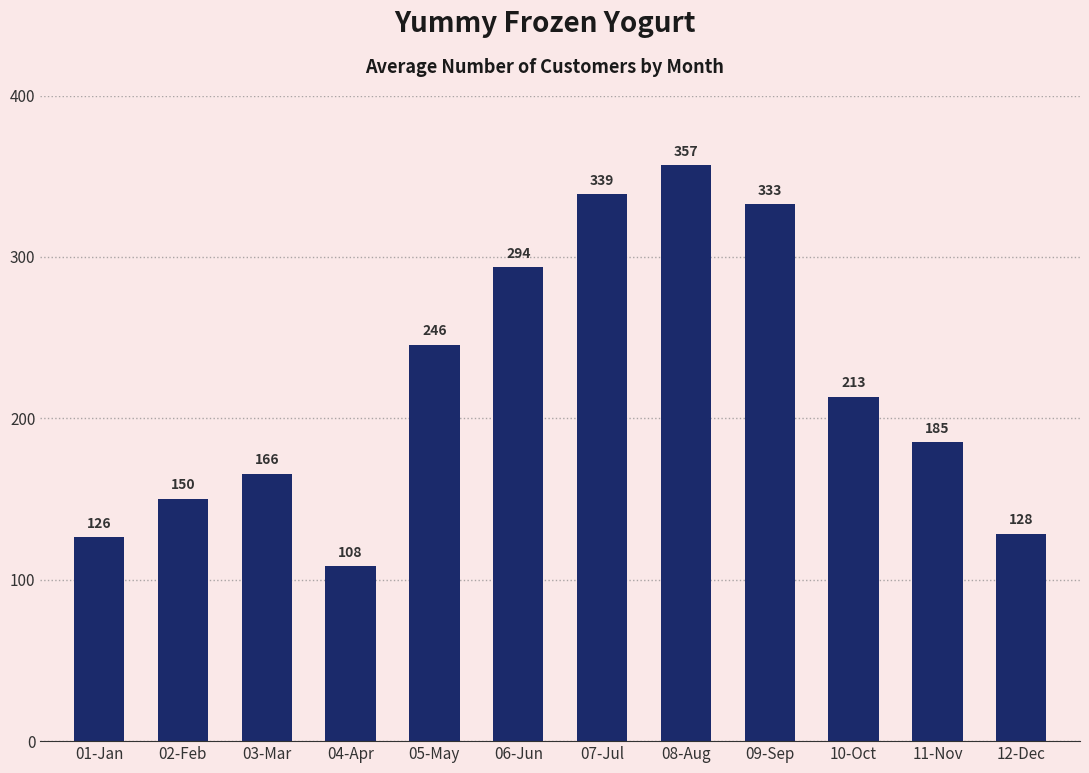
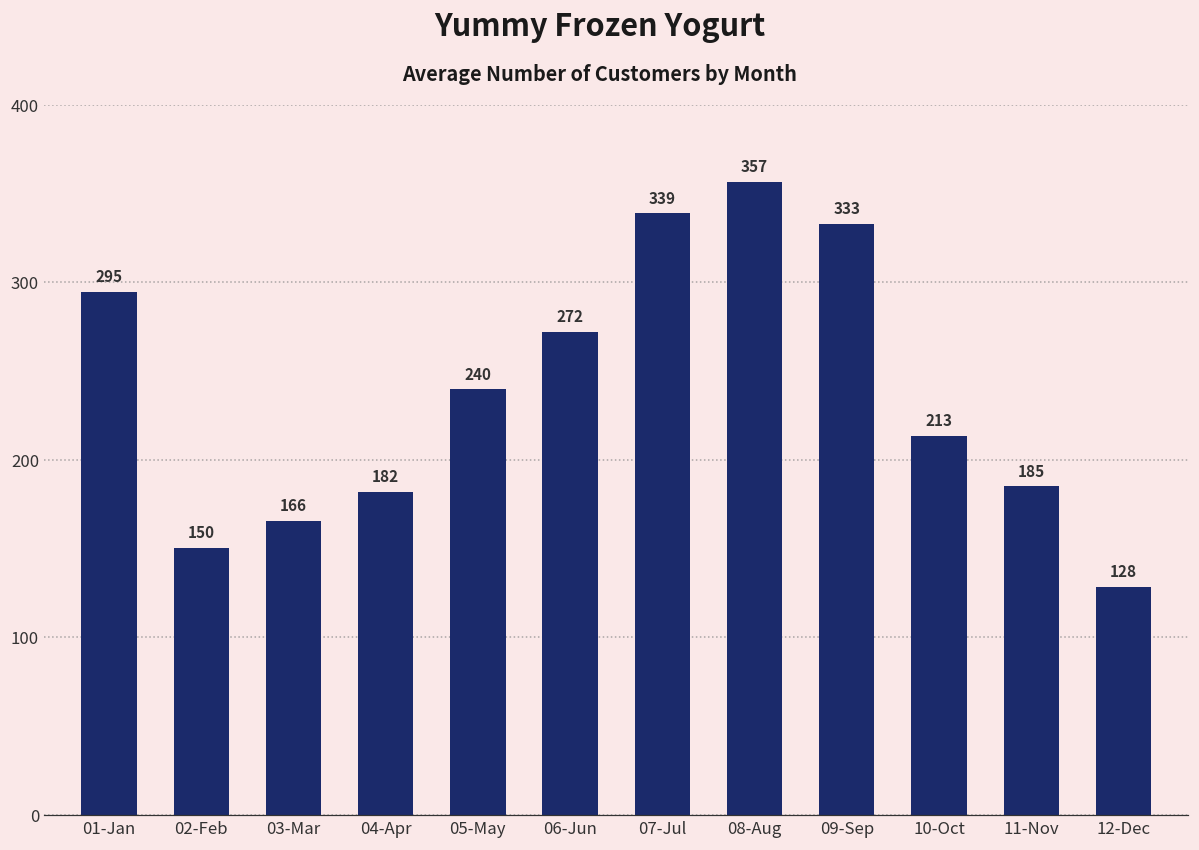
  {
-   "01-Jan": 126,
+   "01-Jan": 295,
    "02-Feb": 150,
    "03-Mar": 166,
-   "04-Apr": 108,
-   "05-May": 246,
-   "06-Jun": 294,
+   "04-Apr": 182,
+   "05-May": 240,
+   "06-Jun": 272,
    "07-Jul": 339,
    "08-Aug": 357,
    "09-Sep": 333,
    "10-Oct": 213,
    "11-Nov": 185,
    "12-Dec": 128
  }
